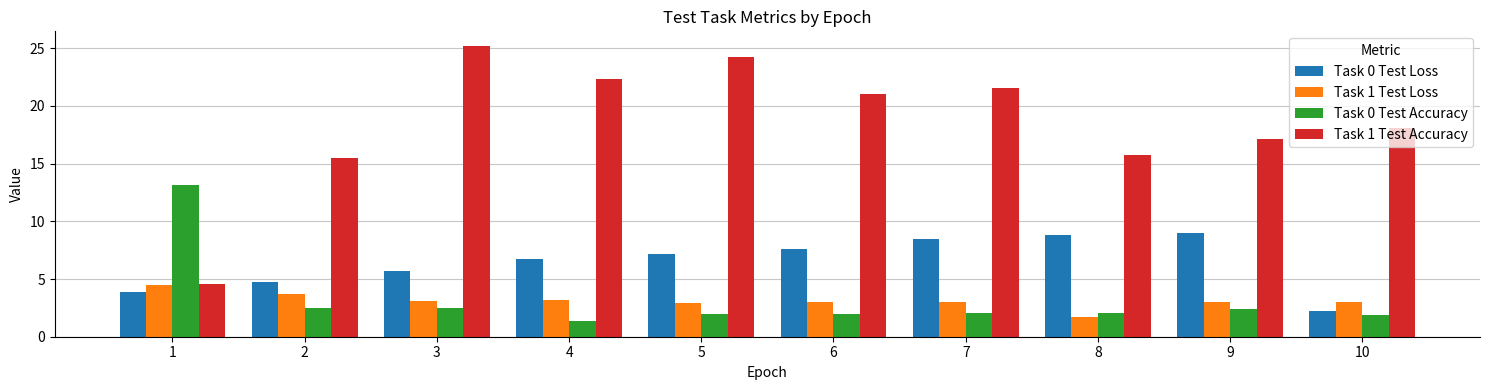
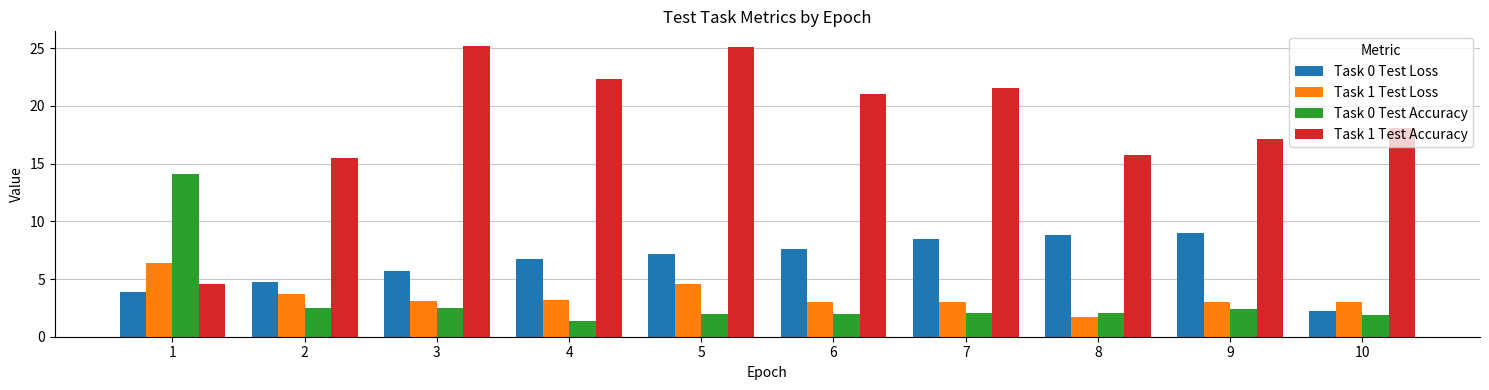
  {
    "Task 0 Test Loss": {
      "1": 3.8,
      "2": 4.7,
      "3": 5.7,
      "4": 6.7,
      "5": 7.2,
      "6": 7.6,
      "7": 8.5,
      "8": 8.8,
      "9": 9.0,
      "10": 2.2
    },
    "Task 1 Test Loss": {
-     "1": 4.5,
+     "1": 6.4,
      "2": 3.7,
      "3": 3.1,
      "4": 3.2,
-     "5": 2.9,
+     "5": 4.6,
      "6": 3.0,
      "7": 3.0,
      "8": 1.7,
      "9": 3.0,
      "10": 3.0
    },
    "Task 0 Test Accuracy": {
-     "1": 13.2,
+     "1": 14.1,
      "2": 2.5,
      "3": 2.5,
      "4": 1.3,
      "5": 2.0,
      "6": 2.0,
      "7": 2.1,
      "8": 2.0,
      "9": 2.4,
      "10": 1.9
    },
    "Task 1 Test Accuracy": {
      "1": 4.6,
      "2": 15.5,
      "3": 25.2,
      "4": 22.4,
-     "5": 24.3,
+     "5": 25.1,
      "6": 21.1,
      "7": 21.6,
      "8": 15.7,
      "9": 17.1
    }
  }
